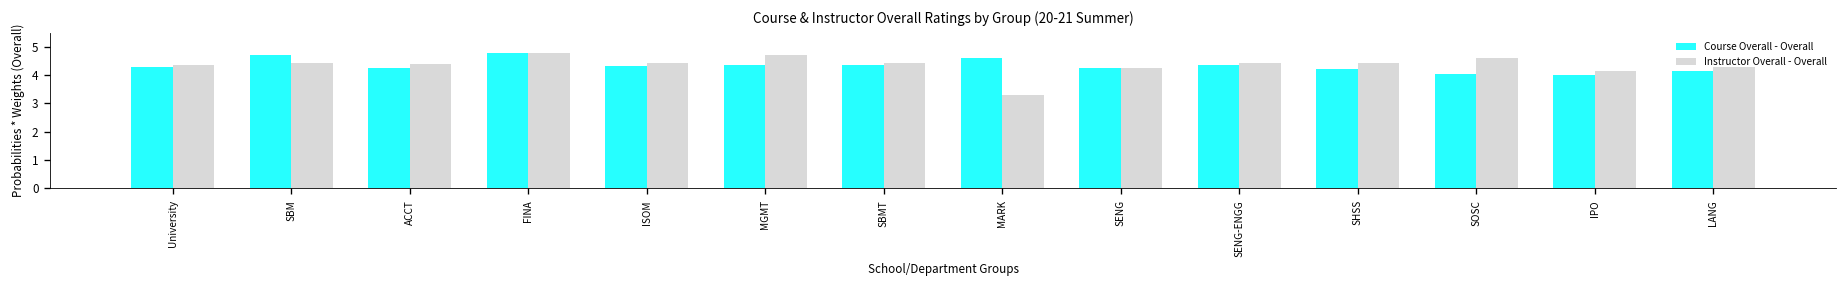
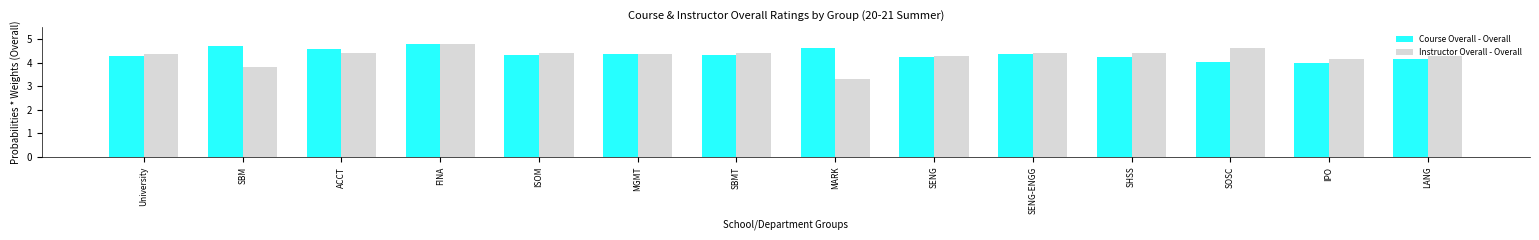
  {
    "Course Overall - Overall": {
      "University": 4.3,
      "SBM": 4.7,
-     "ACCT": 4.2,
+     "ACCT": 4.6,
      "FINA": 4.8,
      "ISOM": 4.3,
      "MGMT": 4.4,
      "SBMT": 4.3,
      "MARK": 4.6,
      "SENG": 4.2,
      "SENG-ENGG": 4.4,
      "SHSS": 4.2,
      "SOSC": 4.0,
      "IPO": 4.0,
      "LANG": 4.1
    },
    "Instructor Overall - Overall": {
      "University": 4.4,
-     "SBM": 4.4,
+     "SBM": 3.8,
      "ACCT": 4.4,
      "FINA": 4.8,
      "ISOM": 4.4,
-     "MGMT": 4.7,
+     "MGMT": 4.4,
      "SBMT": 4.4,
      "MARK": 3.3,
      "SENG": 4.3,
      "SENG-ENGG": 4.4,
      "SHSS": 4.4,
      "SOSC": 4.6,
      "IPO": 4.2,
      "LANG": 4.3
    }
  }
